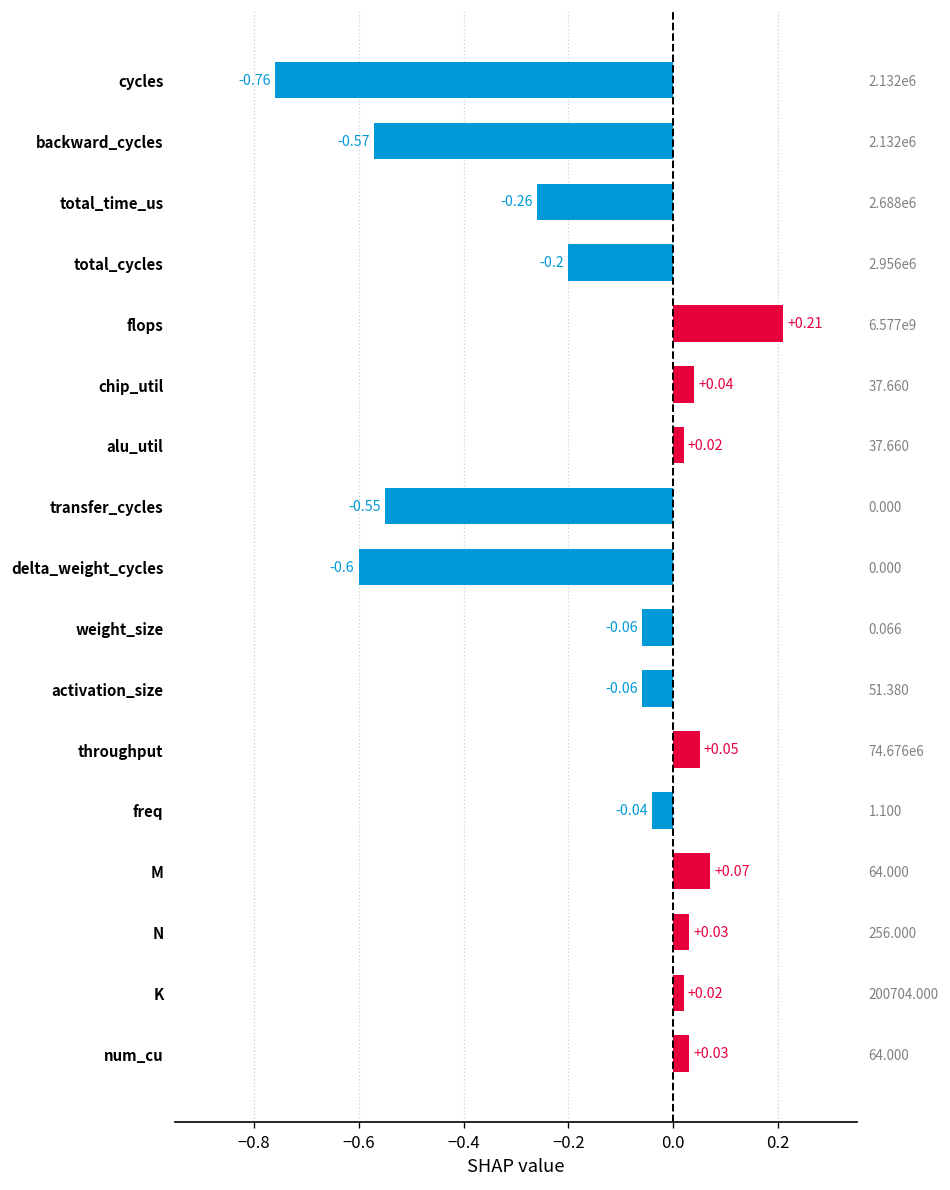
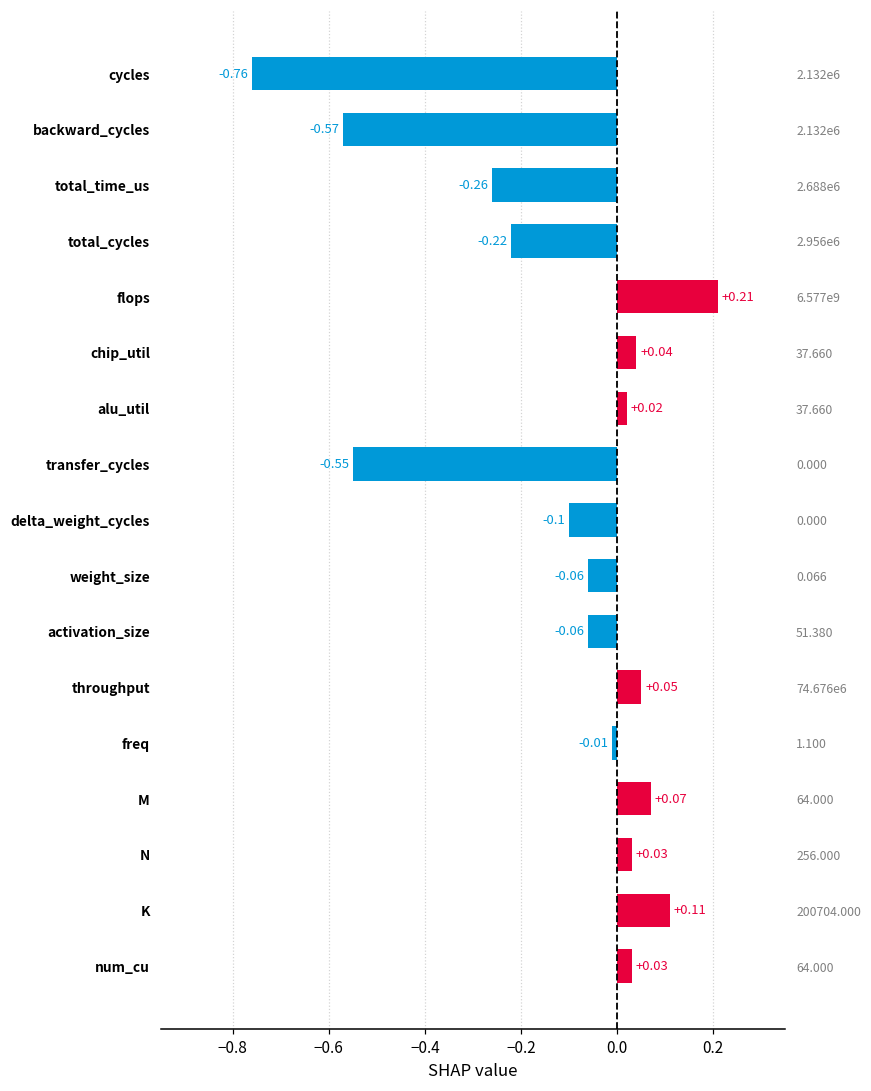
  {
    "cycles": "-0.76",
    "backward_cycles": "-0.57",
    "total_time_us": "-0.26",
-   "total_cycles": "-0.2",
+   "total_cycles": "-0.22",
    "flops": "+0.21",
    "chip_util": "+0.04",
    "alu_util": "+0.02",
    "transfer_cycles": "-0.55",
-   "delta_weight_cycles": "-0.6",
+   "delta_weight_cycles": "-0.1",
    "weight_size": "-0.06",
    "activation_size": "-0.06",
    "throughput": "+0.05",
-   "freq": "-0.04",
+   "freq": "-0.01",
    "M": "+0.07",
    "N": "+0.03",
-   "K": "+0.02",
+   "K": "+0.11",
    "num_cu": "+0.03"
  }
